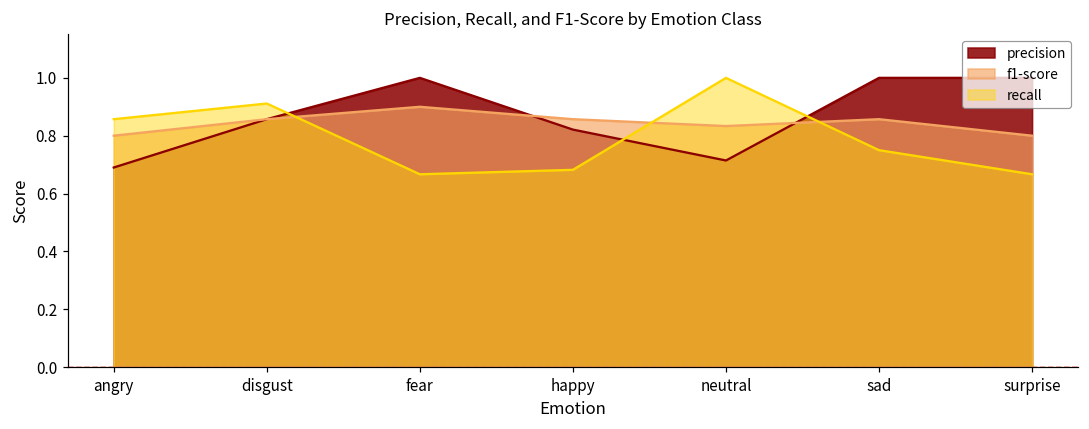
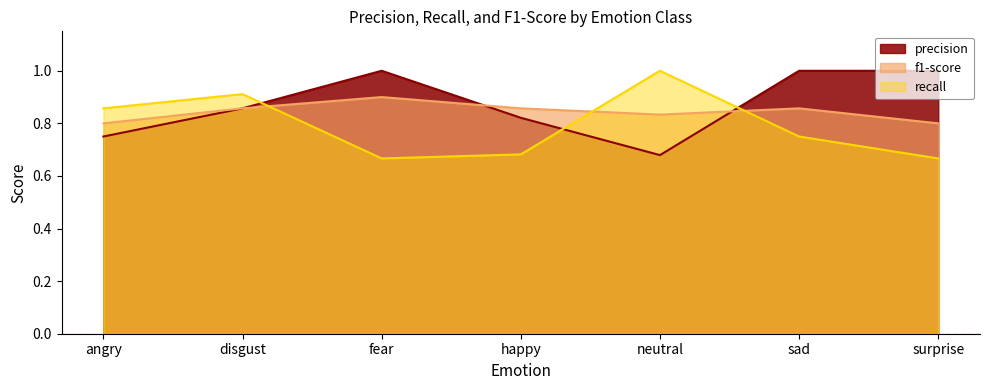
  {
    "precision": {
-     "angry": 0.69,
+     "angry": 0.75,
      "fear": 1.00,
      "happy": 0.82,
-     "neutral": 0.71,
+     "neutral": 0.68,
      "sad": 1.00
    },
    "f1-score": {
      "angry": 0.80,
      "fear": 0.90,
      "happy": 0.86,
      "neutral": 0.83,
      "sad": 0.86,
      "surprise": 0.80
    },
    "recall": {
      "angry": 0.86,
      "disgust": 0.91,
      "fear": 0.67,
      "happy": 0.68,
      "neutral": 1.00,
      "sad": 0.75,
      "surprise": 0.67
    }
  }
